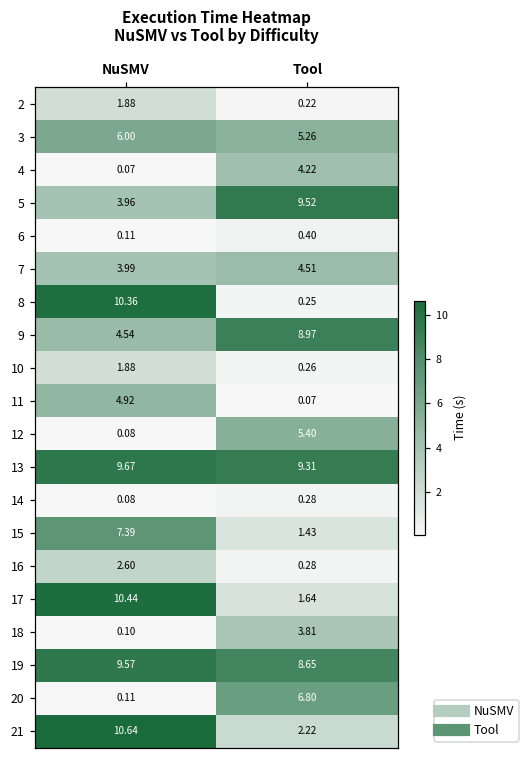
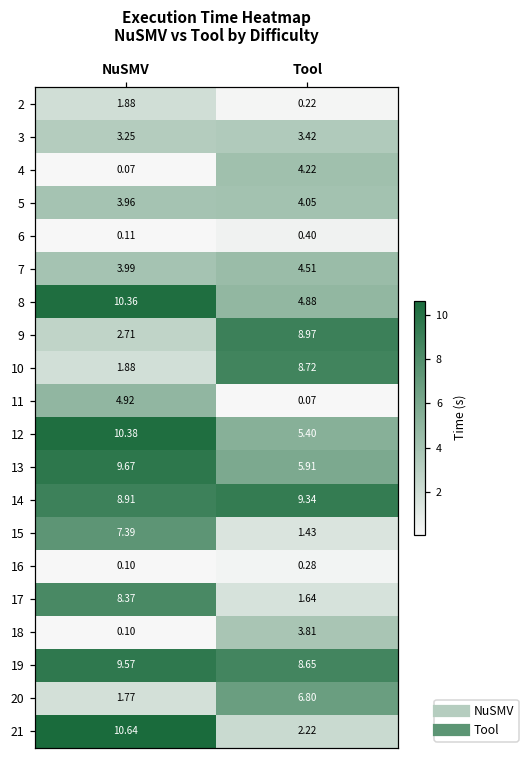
  {
    "2": {
      "NuSMV": 1.88,
      "Tool": 0.22
    },
    "3": {
-     "NuSMV": 6.00,
-     "Tool": 5.26
+     "NuSMV": 3.25,
+     "Tool": 3.42
    },
    "4": {
      "NuSMV": 0.07,
      "Tool": 4.22
    },
    "5": {
      "NuSMV": 3.96,
-     "Tool": 9.52
+     "Tool": 4.05
    },
    "6": {
      "NuSMV": 0.11,
      "Tool": 0.40
    },
    "7": {
      "NuSMV": 3.99,
      "Tool": 4.51
    },
    "8": {
      "NuSMV": 10.36,
-     "Tool": 0.25
+     "Tool": 4.88
    },
    "9": {
-     "NuSMV": 4.54,
+     "NuSMV": 2.71,
      "Tool": 8.97
    },
    "10": {
      "NuSMV": 1.88,
-     "Tool": 0.26
+     "Tool": 8.72
    },
    "11": {
      "NuSMV": 4.92,
      "Tool": 0.07
    },
    "12": {
-     "NuSMV": 0.08,
+     "NuSMV": 10.38,
      "Tool": 5.40
    },
    "13": {
      "NuSMV": 9.67,
-     "Tool": 9.31
+     "Tool": 5.91
    },
    "14": {
-     "NuSMV": 0.08,
-     "Tool": 0.28
+     "NuSMV": 8.91,
+     "Tool": 9.34
    },
    "15": {
      "NuSMV": 7.39,
      "Tool": 1.43
    },
    "16": {
-     "NuSMV": 2.60,
+     "NuSMV": 0.10,
      "Tool": 0.28
    },
    "17": {
-     "NuSMV": 10.44,
+     "NuSMV": 8.37,
      "Tool": 1.64
    },
    "18": {
      "NuSMV": 0.10,
      "Tool": 3.81
    },
    "19": {
      "NuSMV": 9.57,
      "Tool": 8.65
    },
    "20": {
-     "NuSMV": 0.11,
+     "NuSMV": 1.77,
      "Tool": 6.80
    },
    "21": {
      "NuSMV": 10.64,
      "Tool": 2.22
    }
  }
